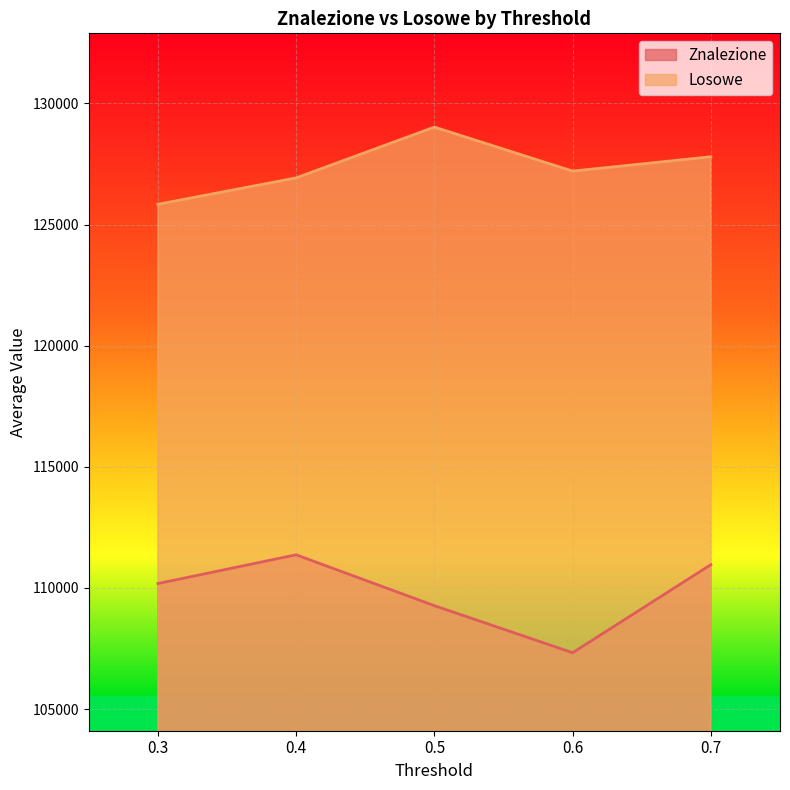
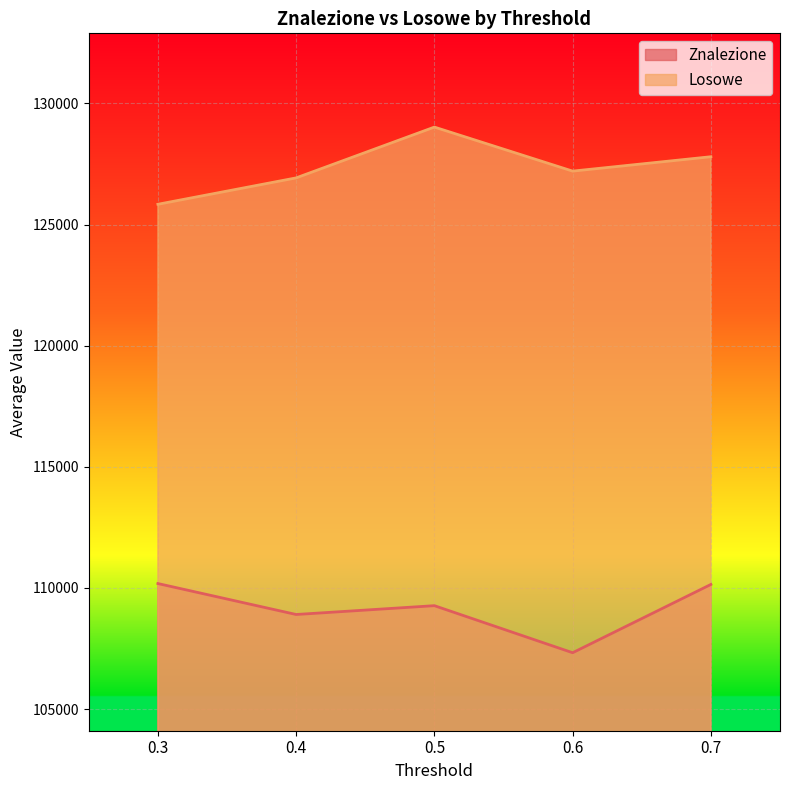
  {
    "Znalezione": {
      "0.3": 110200,
-     "0.4": 111400,
+     "0.4": 108900,
      "0.5": 109300,
      "0.6": 107300,
-     "0.7": 111000
+     "0.7": 110100
    },
    "Losowe": {
      "0.3": 125800,
      "0.4": 126900,
      "0.5": 129000,
      "0.6": 127200,
      "0.7": 127800
    }
  }
